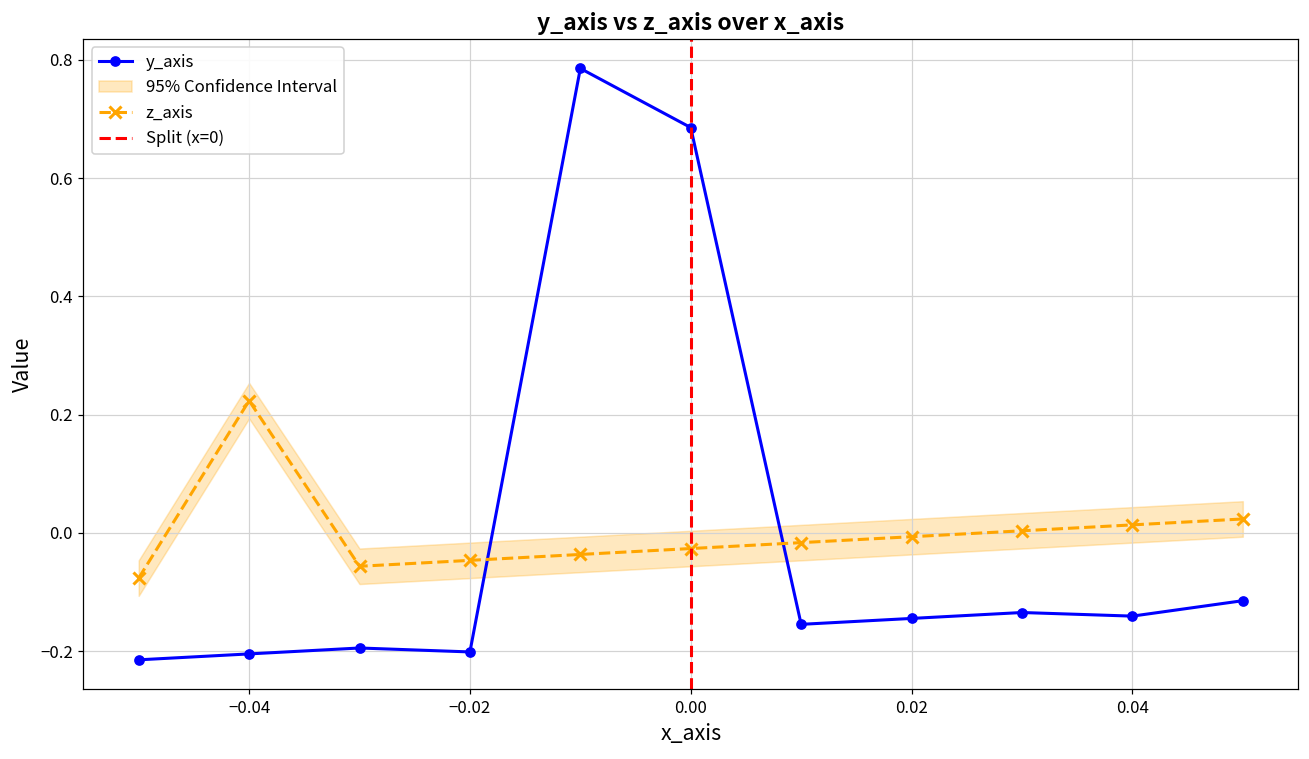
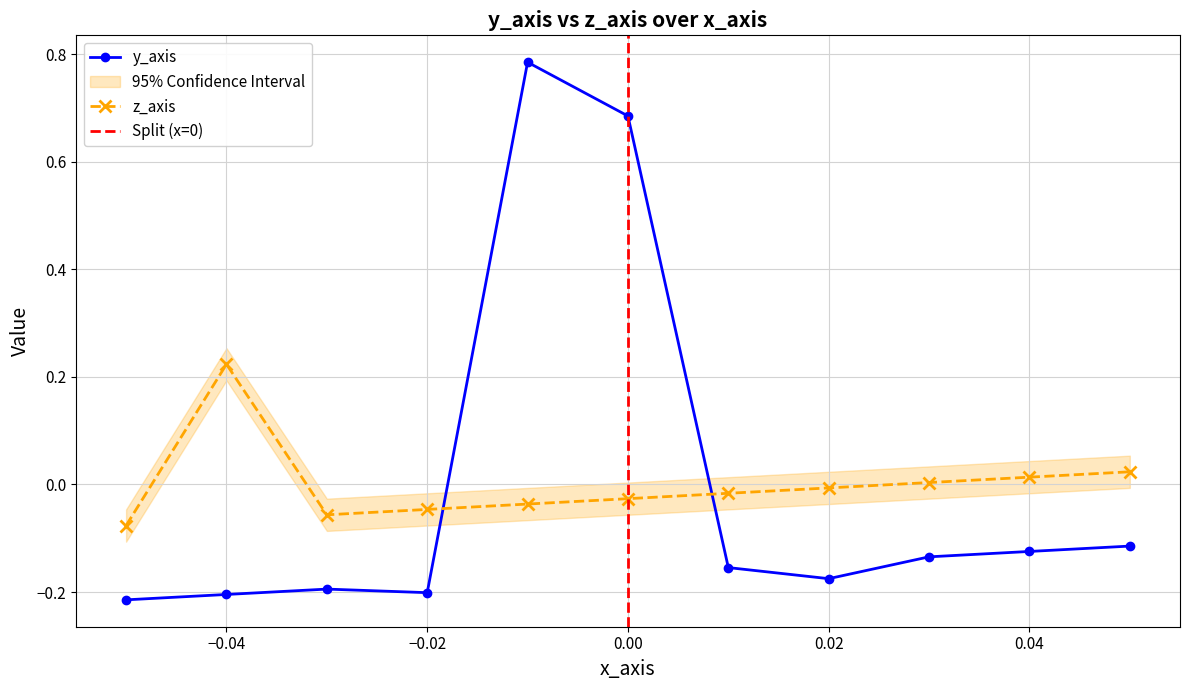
  {
    "y_axis": {
      "−0.04": -0.20,
      "−0.02": -0.20,
      "0.00": 0.69,
-     "0.02": -0.14,
-     "0.04": -0.14
+     "0.02": -0.18,
+     "0.04": -0.12
    }
  }
